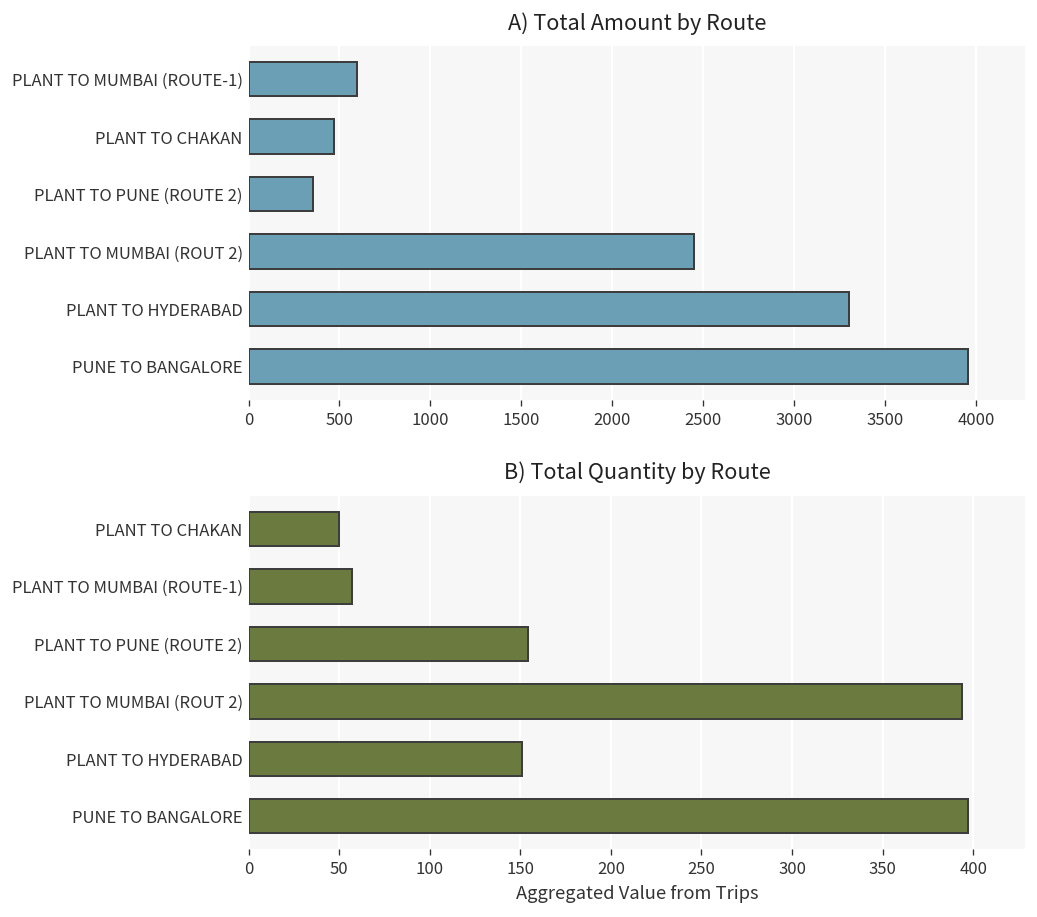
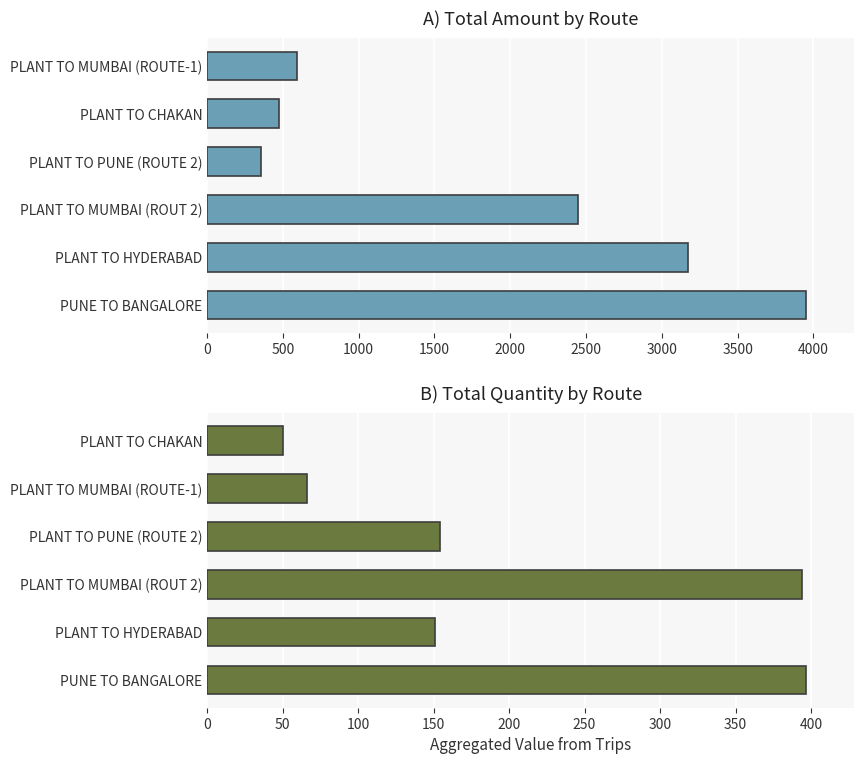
  {
    "A) Total Amount by Route": {
      "PLANT TO MUMBAI (ROUTE-1)": 600,
      "PLANT TO CHAKAN": 470,
      "PLANT TO PUNE (ROUTE 2)": 350,
      "PLANT TO MUMBAI (ROUT 2)": 2450,
-     "PLANT TO HYDERABAD": 3300,
+     "PLANT TO HYDERABAD": 3170,
      "PUNE TO BANGALORE": 3950
    },
    "B) Total Quantity by Route": {
      "PLANT TO CHAKAN": 50,
-     "PLANT TO MUMBAI (ROUTE-1)": 57,
+     "PLANT TO MUMBAI (ROUTE-1)": 66,
      "PLANT TO PUNE (ROUTE 2)": 154,
      "PLANT TO MUMBAI (ROUT 2)": 394,
      "PLANT TO HYDERABAD": 151,
      "PUNE TO BANGALORE": 397
    }
  }
